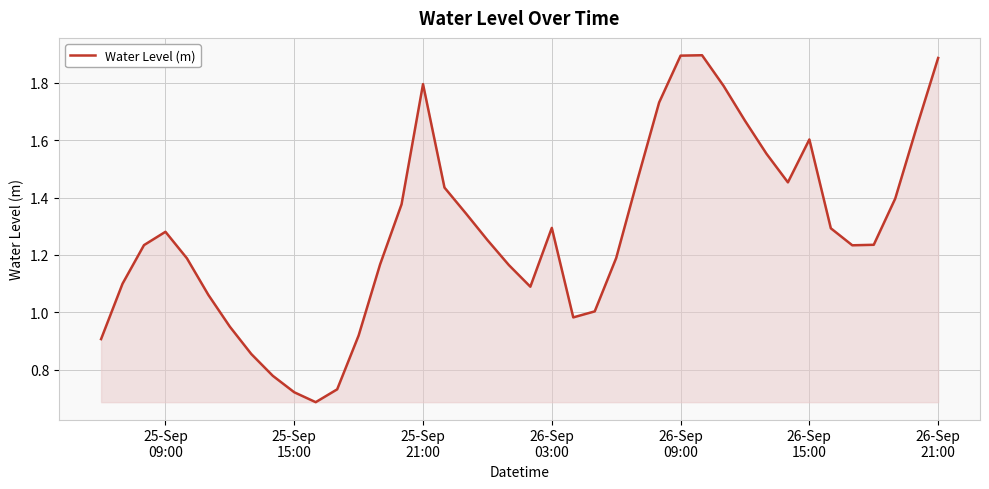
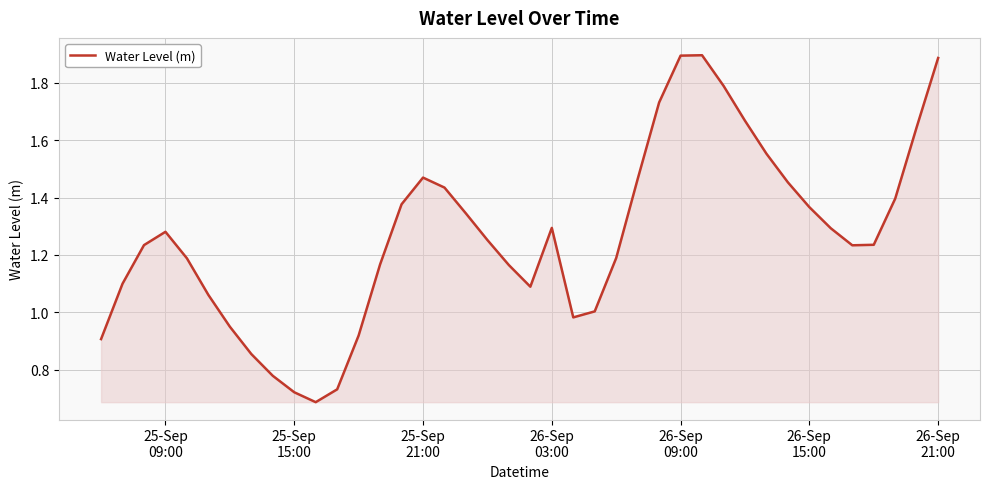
  {
    "25-Sep 09:00": 1.28,
    "25-Sep 15:00": 0.72,
-   "25-Sep 21:00": 1.79,
+   "25-Sep 21:00": 1.47,
    "26-Sep 03:00": 1.29,
    "26-Sep 09:00": 1.89,
-   "26-Sep 15:00": 1.60,
+   "26-Sep 15:00": 1.37,
    "26-Sep 21:00": 1.89
  }
